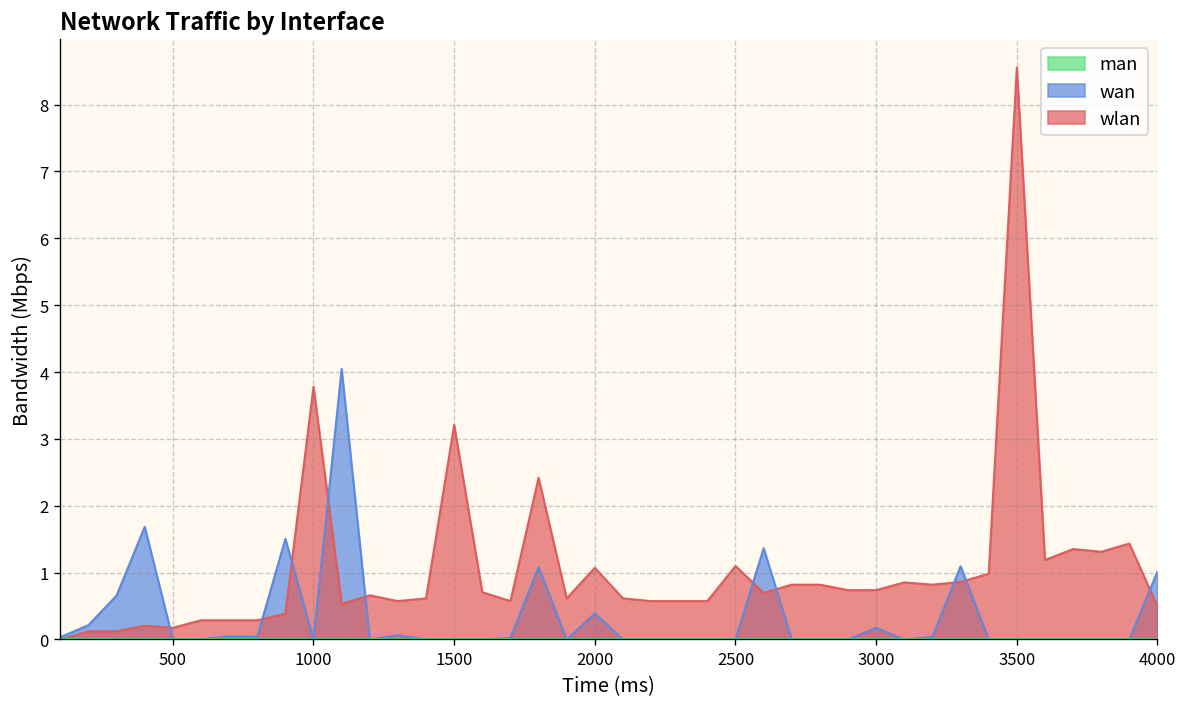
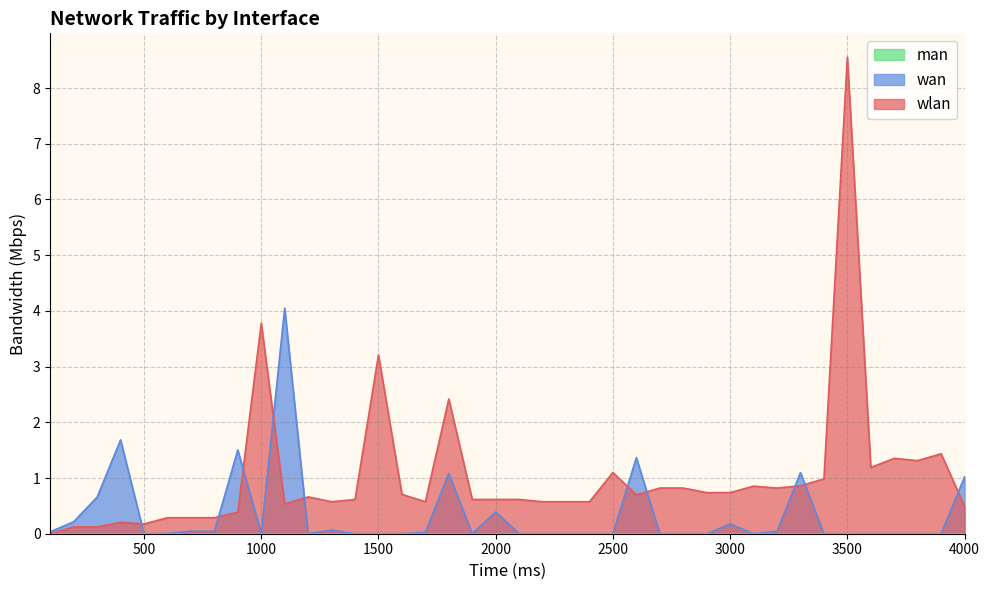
  {
    "man": {
      "2000": 0.0,
      "3000": 0.0,
      "4000": 0.0
    },
    "wan": {
      "2000": 0.4,
      "3000": 0.2,
      "4000": 1.0
    },
    "wlan": {
      "500": 0.2,
      "1000": 3.8,
      "1500": 3.2,
-     "2000": 1.1,
+     "2000": 0.6,
      "2500": 1.1,
      "3000": 0.7,
      "3500": 8.6,
      "4000": 0.5
    }
  }
